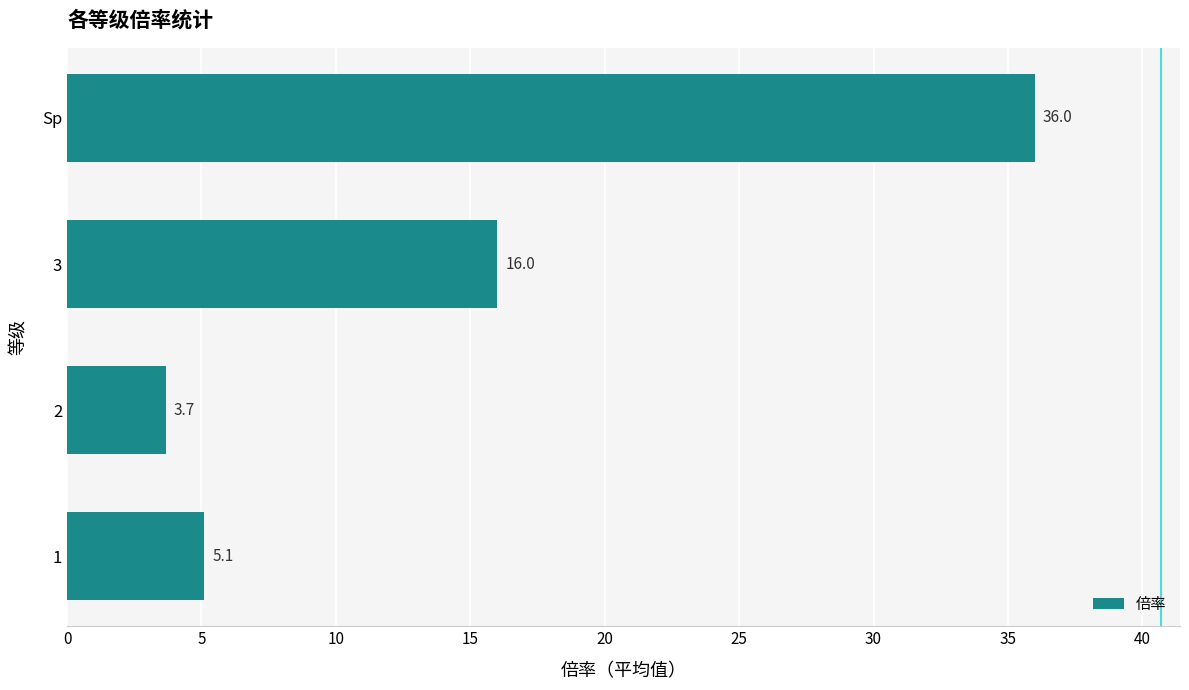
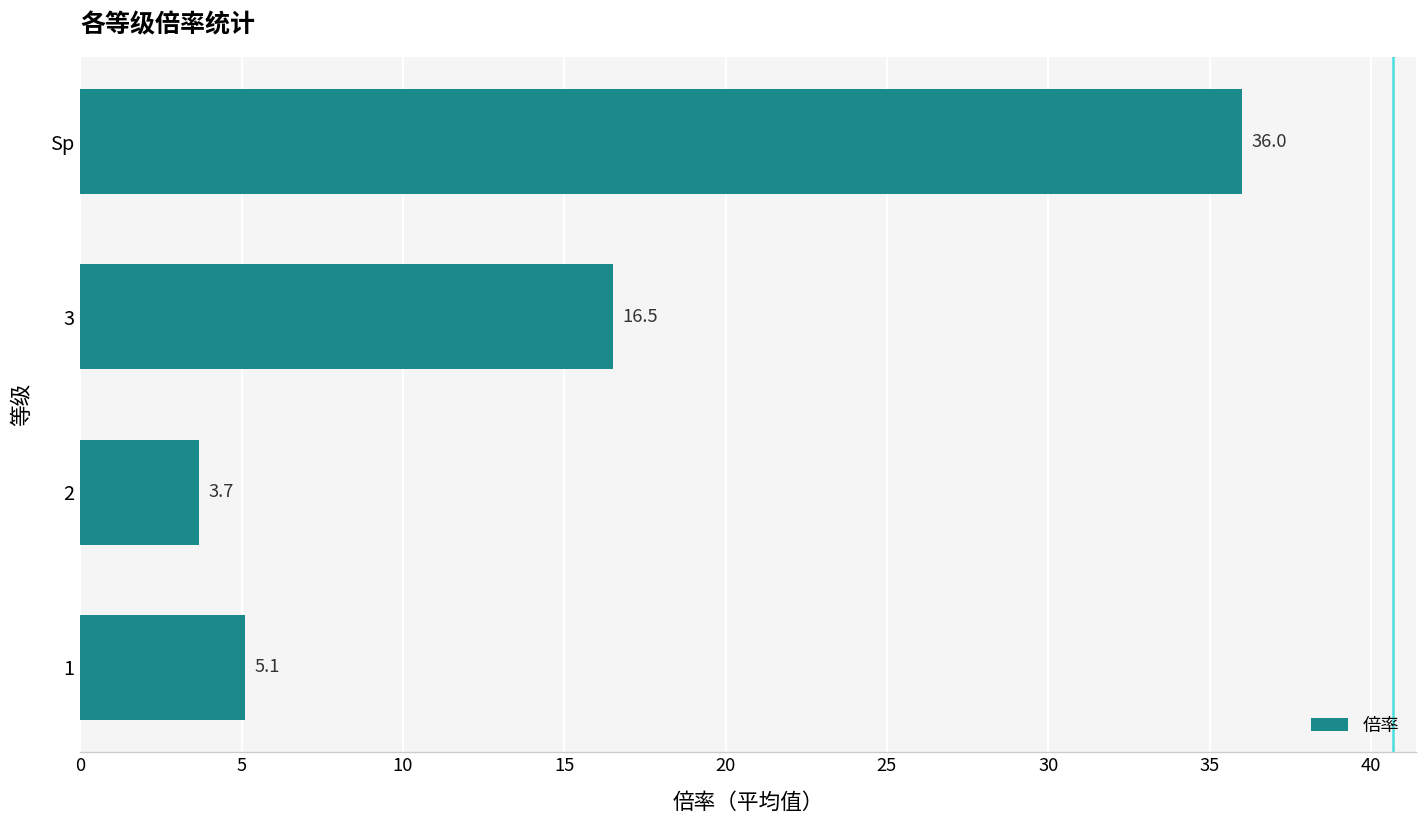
  {
    "Sp": 36.0,
-   "3": 16.0,
+   "3": 16.5,
    "2": 3.7,
    "1": 5.1
  }
